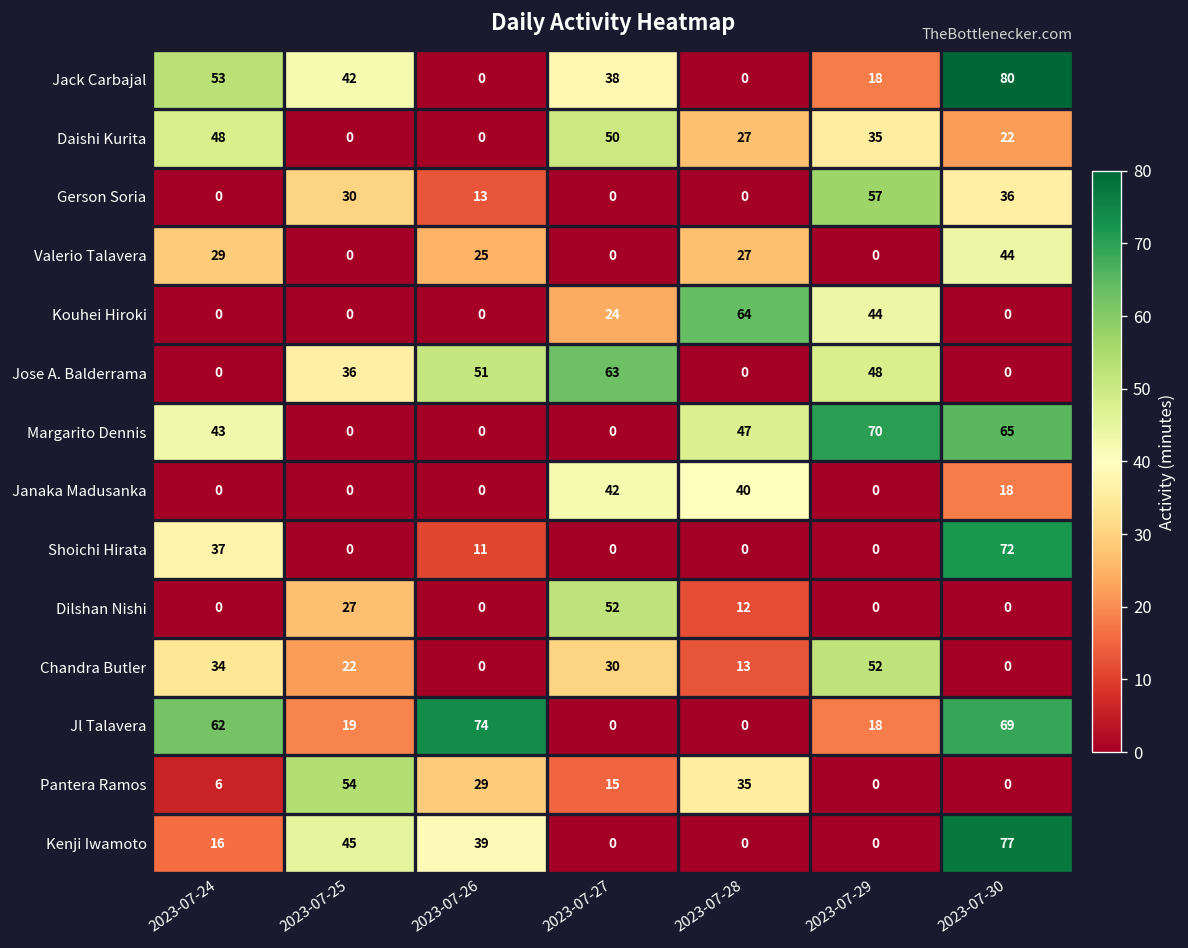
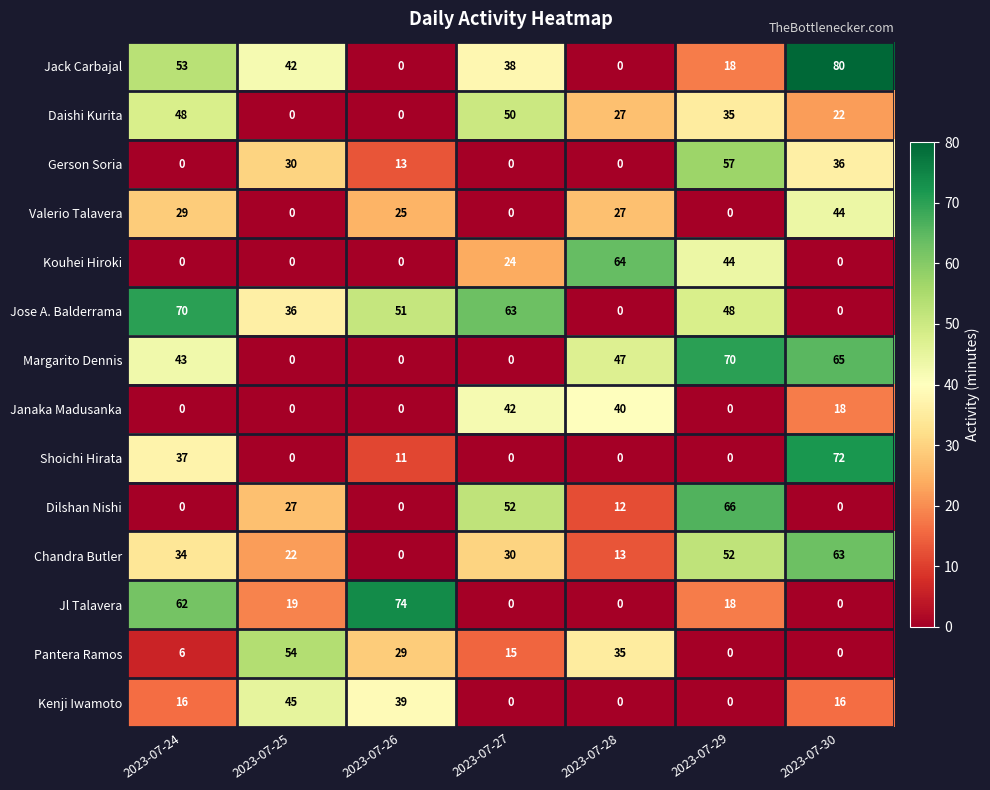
  {
    "Jack Carbajal": {
      "2023-07-24": 53,
      "2023-07-25": 42,
      "2023-07-26": 0,
      "2023-07-27": 38,
      "2023-07-28": 0,
      "2023-07-29": 18,
      "2023-07-30": 80
    },
    "Daishi Kurita": {
      "2023-07-24": 48,
      "2023-07-25": 0,
      "2023-07-26": 0,
      "2023-07-27": 50,
      "2023-07-28": 27,
      "2023-07-29": 35,
      "2023-07-30": 22
    },
    "Gerson Soria": {
      "2023-07-24": 0,
      "2023-07-25": 30,
      "2023-07-26": 13,
      "2023-07-27": 0,
      "2023-07-28": 0,
      "2023-07-29": 57,
      "2023-07-30": 36
    },
    "Valerio Talavera": {
      "2023-07-24": 29,
      "2023-07-25": 0,
      "2023-07-26": 25,
      "2023-07-27": 0,
      "2023-07-28": 27,
      "2023-07-29": 0,
      "2023-07-30": 44
    },
    "Kouhei Hiroki": {
      "2023-07-24": 0,
      "2023-07-25": 0,
      "2023-07-26": 0,
      "2023-07-27": 24,
      "2023-07-28": 64,
      "2023-07-29": 44,
      "2023-07-30": 0
    },
    "Jose A. Balderrama": {
-     "2023-07-24": 0,
+     "2023-07-24": 70,
      "2023-07-25": 36,
      "2023-07-26": 51,
      "2023-07-27": 63,
      "2023-07-28": 0,
      "2023-07-29": 48,
      "2023-07-30": 0
    },
    "Margarito Dennis": {
      "2023-07-24": 43,
      "2023-07-25": 0,
      "2023-07-26": 0,
      "2023-07-27": 0,
      "2023-07-28": 47,
      "2023-07-29": 70,
      "2023-07-30": 65
    },
    "Janaka Madusanka": {
      "2023-07-24": 0,
      "2023-07-25": 0,
      "2023-07-26": 0,
      "2023-07-27": 42,
      "2023-07-28": 40,
      "2023-07-29": 0,
      "2023-07-30": 18
    },
    "Shoichi Hirata": {
      "2023-07-24": 37,
      "2023-07-25": 0,
      "2023-07-26": 11,
      "2023-07-27": 0,
      "2023-07-28": 0,
      "2023-07-29": 0,
      "2023-07-30": 72
    },
    "Dilshan Nishi": {
      "2023-07-24": 0,
      "2023-07-25": 27,
      "2023-07-26": 0,
      "2023-07-27": 52,
      "2023-07-28": 12,
-     "2023-07-29": 0,
+     "2023-07-29": 66,
      "2023-07-30": 0
    },
    "Chandra Butler": {
      "2023-07-24": 34,
      "2023-07-25": 22,
      "2023-07-26": 0,
      "2023-07-27": 30,
      "2023-07-28": 13,
      "2023-07-29": 52,
-     "2023-07-30": 0
+     "2023-07-30": 63
    },
    "Jl Talavera": {
      "2023-07-24": 62,
      "2023-07-25": 19,
      "2023-07-26": 74,
      "2023-07-27": 0,
      "2023-07-28": 0,
      "2023-07-29": 18,
-     "2023-07-30": 69
+     "2023-07-30": 0
    },
    "Pantera Ramos": {
      "2023-07-24": 6,
      "2023-07-25": 54,
      "2023-07-26": 29,
      "2023-07-27": 15,
      "2023-07-28": 35,
      "2023-07-29": 0,
      "2023-07-30": 0
    },
    "Kenji Iwamoto": {
      "2023-07-24": 16,
      "2023-07-25": 45,
      "2023-07-26": 39,
      "2023-07-27": 0,
      "2023-07-28": 0,
      "2023-07-29": 0,
-     "2023-07-30": 77
+     "2023-07-30": 16
    }
  }
